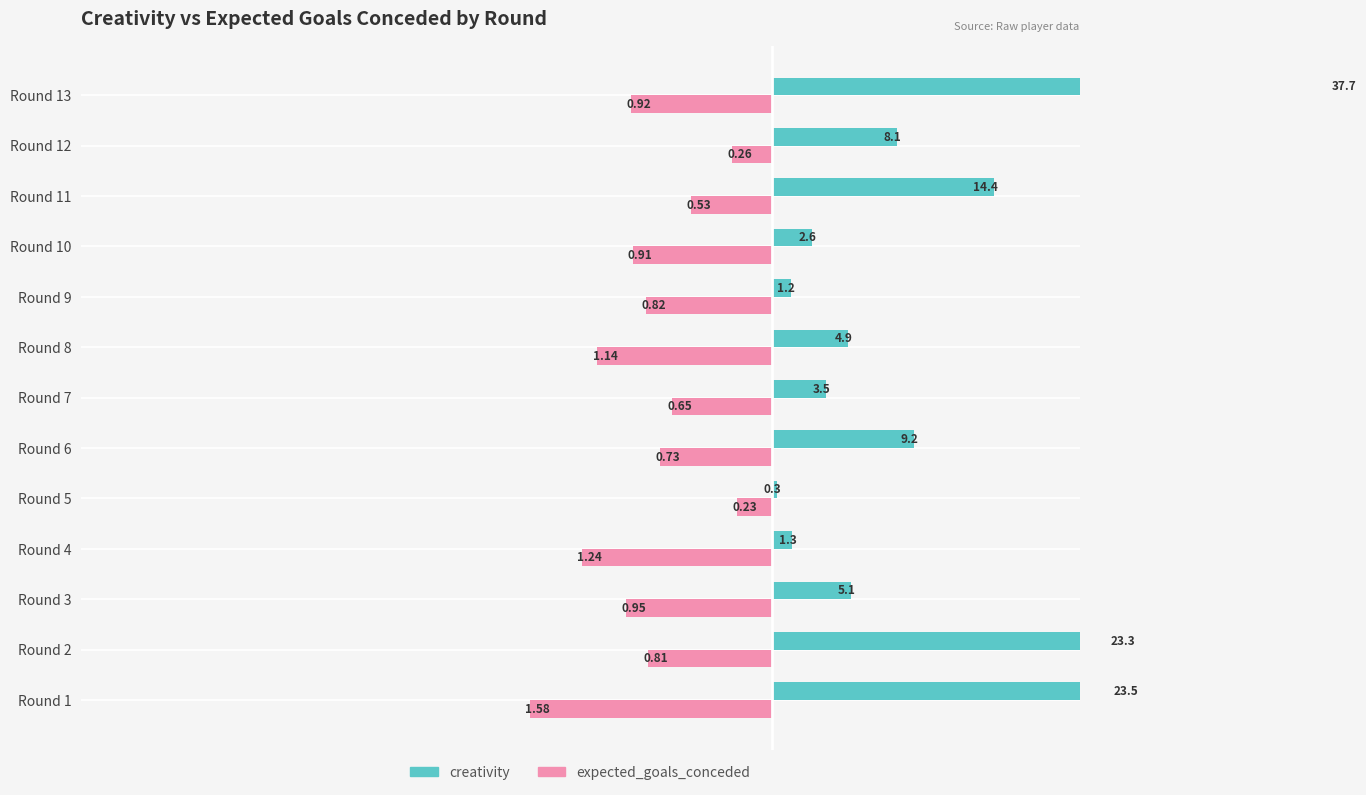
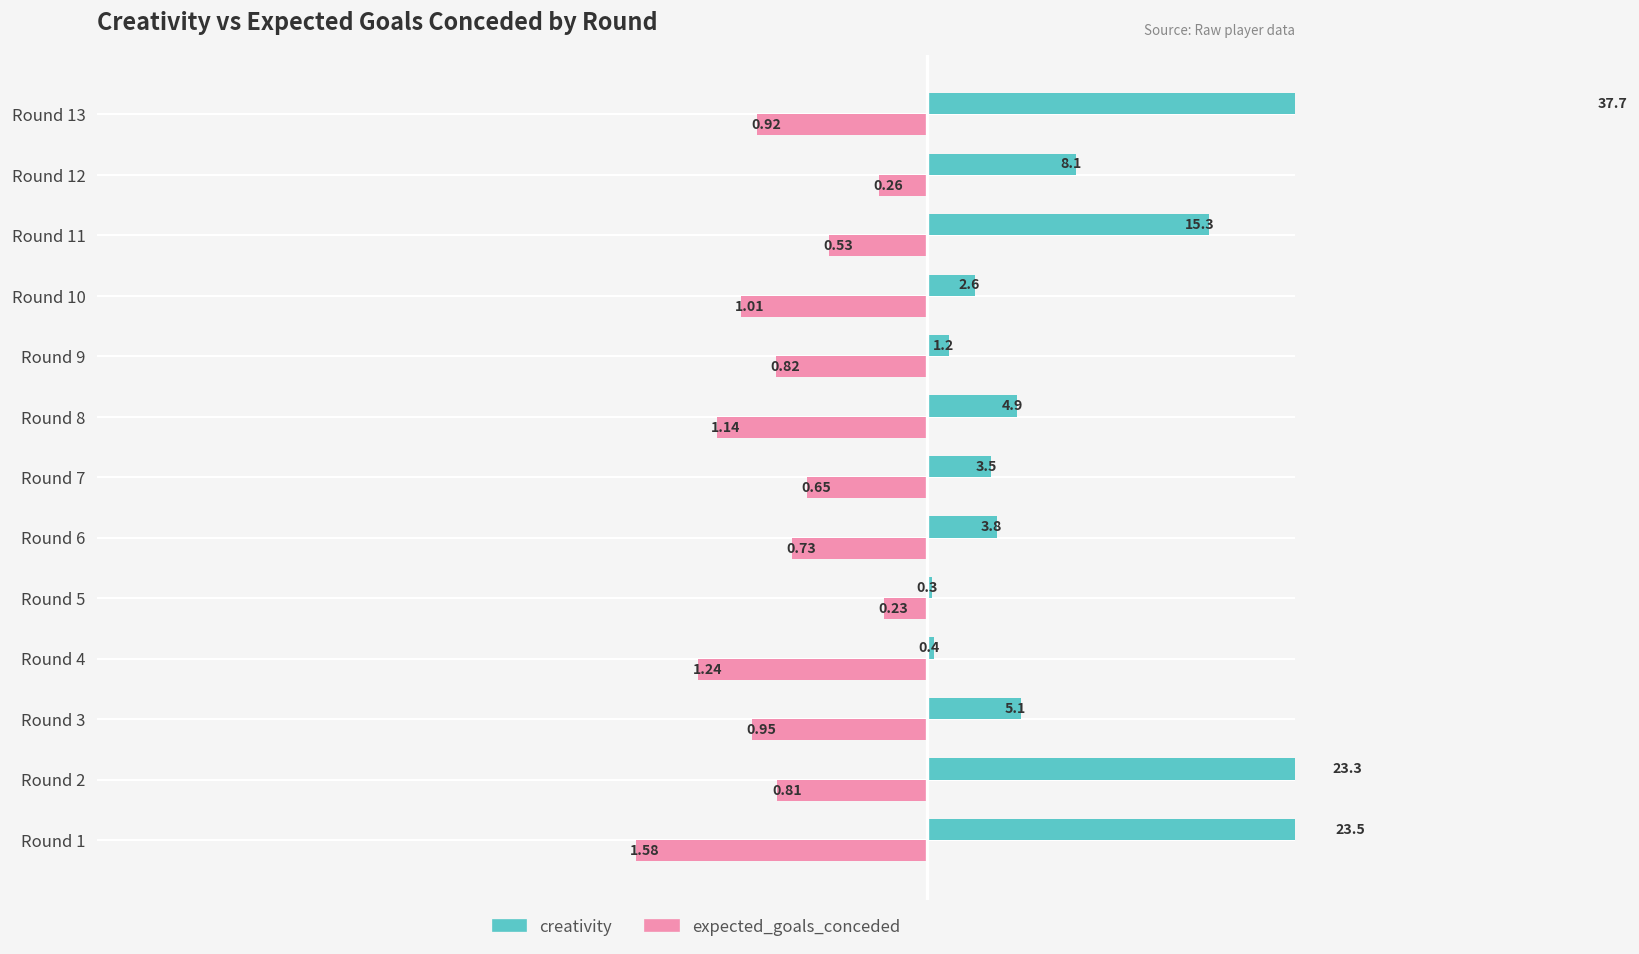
  {
    "creativity": {
-     "Round 11": 14.4,
-     "Round 6": 9.2,
-     "Round 4": 1.3
+     "Round 11": 15.3,
+     "Round 6": 3.8,
+     "Round 4": 0.4
    },
    "expected_goals_conceded": {
-     "Round 10": 0.91
+     "Round 10": 1.01
    }
  }
